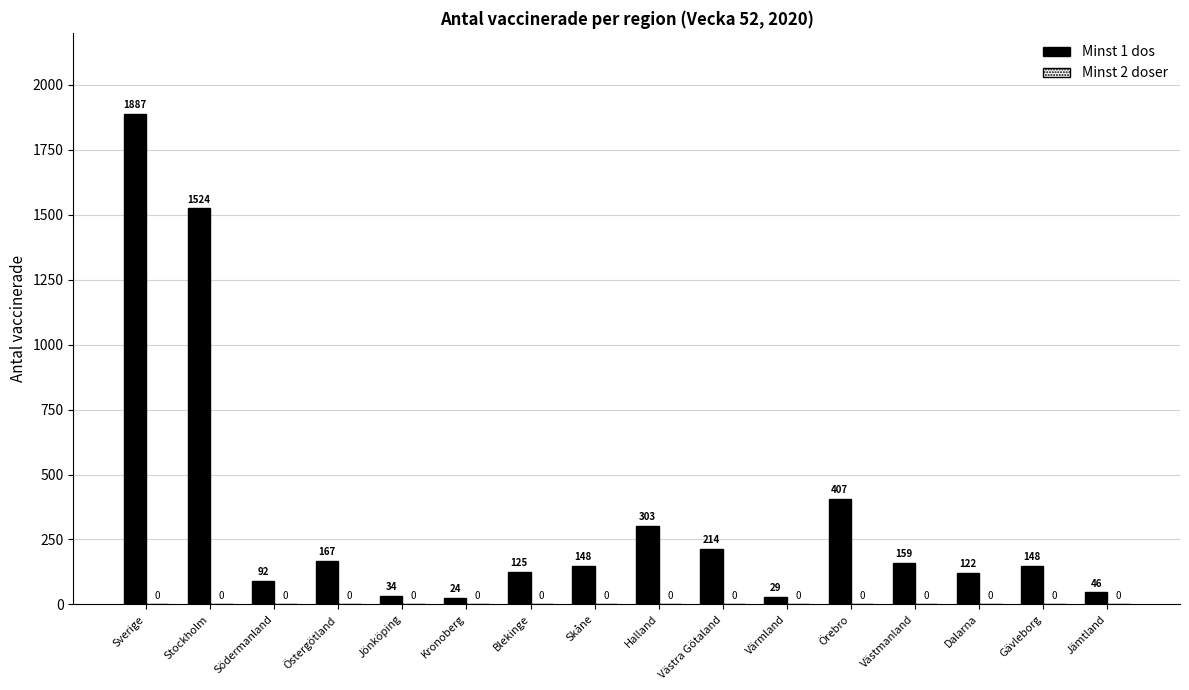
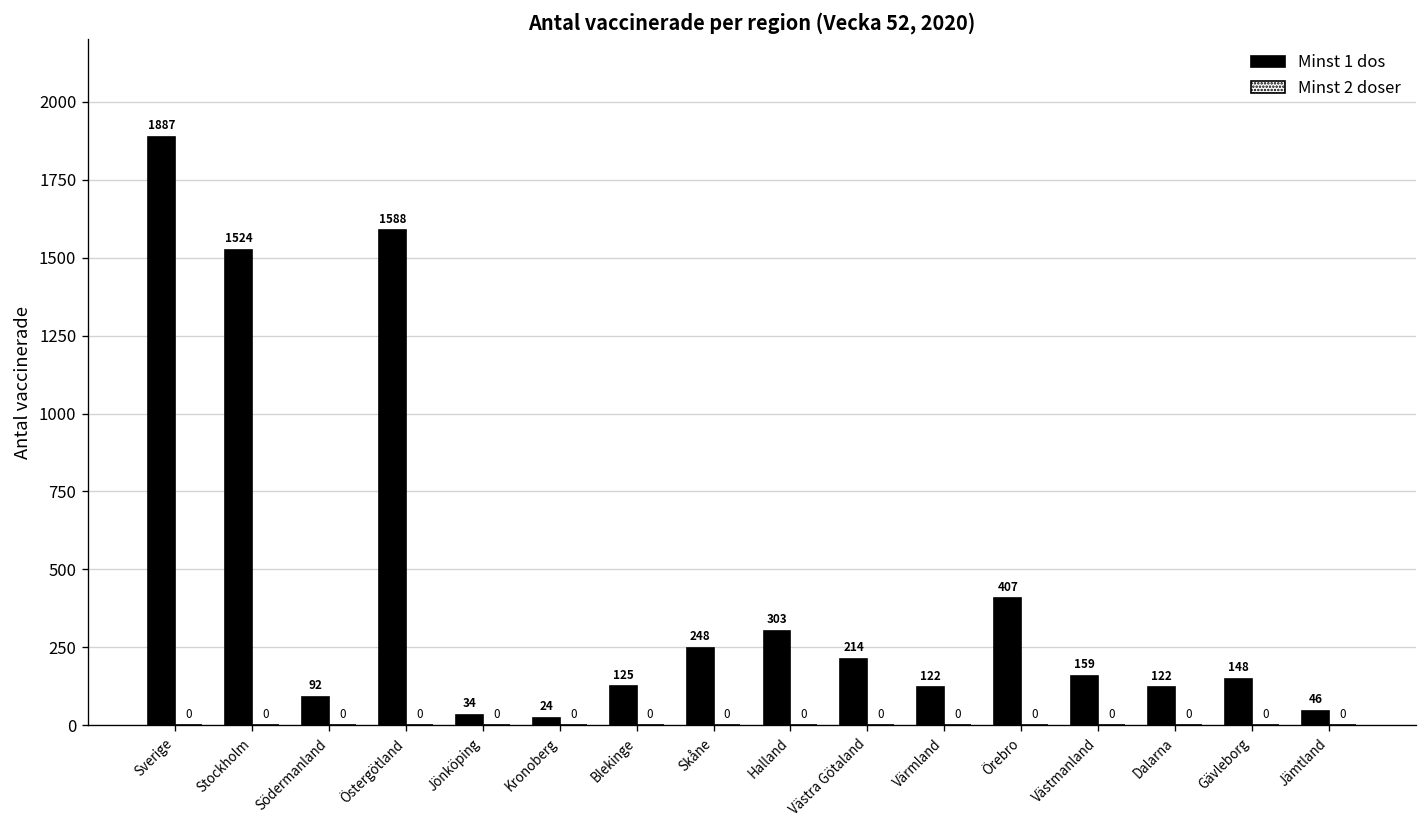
  {
    "Minst 1 dos": {
      "Sverige": 1887,
      "Stockholm": 1524,
      "Södermanland": 92,
-     "Östergötland": 167,
+     "Östergötland": 1588,
      "Jönköping": 34,
      "Kronoberg": 24,
      "Blekinge": 125,
-     "Skåne": 148,
+     "Skåne": 248,
      "Halland": 303,
      "Västra Götaland": 214,
-     "Värmland": 29,
+     "Värmland": 122,
      "Örebro": 407,
      "Västmanland": 159,
      "Dalarna": 122,
      "Gävleborg": 148,
      "Jämtland": 46
    },
    "Minst 2 doser": {
      "Sverige": 0,
      "Stockholm": 0,
      "Södermanland": 0,
      "Östergötland": 0,
      "Jönköping": 0,
      "Kronoberg": 0,
      "Blekinge": 0,
      "Skåne": 0,
      "Halland": 0,
      "Västra Götaland": 0,
      "Värmland": 0,
      "Örebro": 0,
      "Västmanland": 0,
      "Dalarna": 0,
      "Gävleborg": 0,
      "Jämtland": 0
    }
  }
